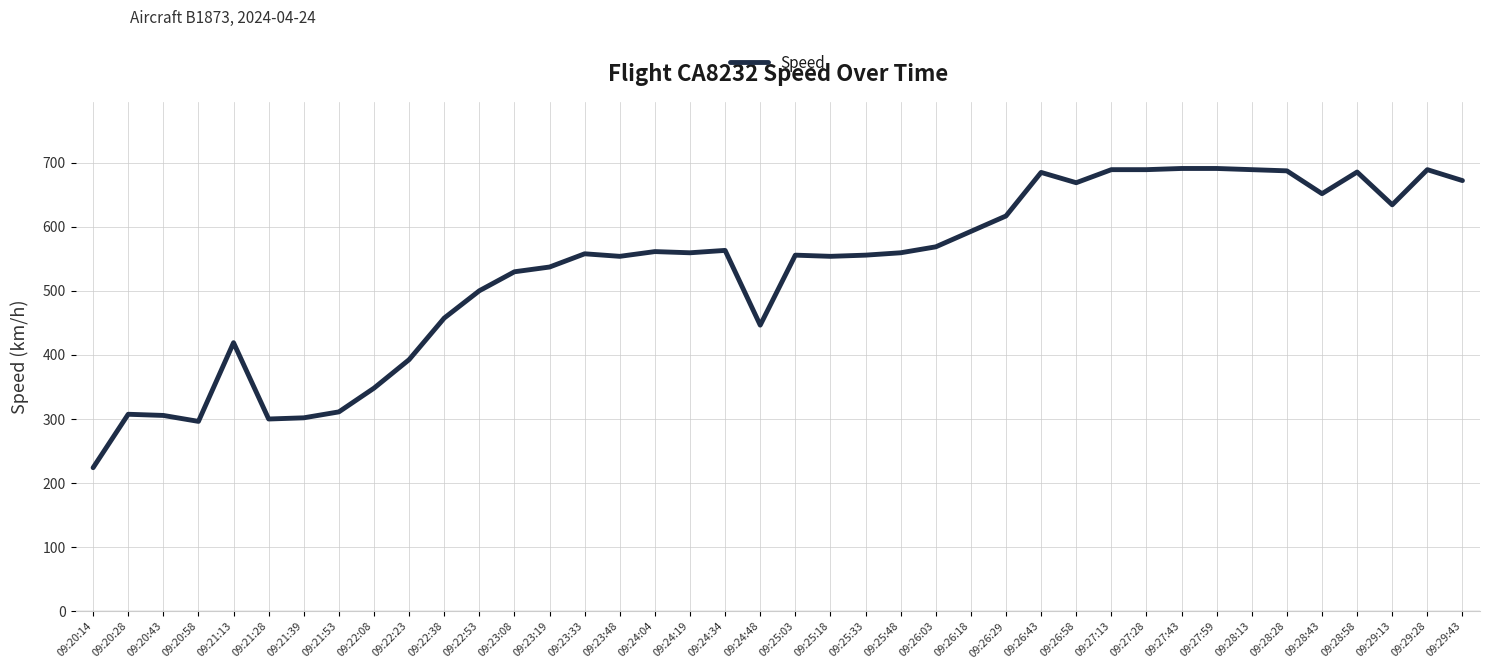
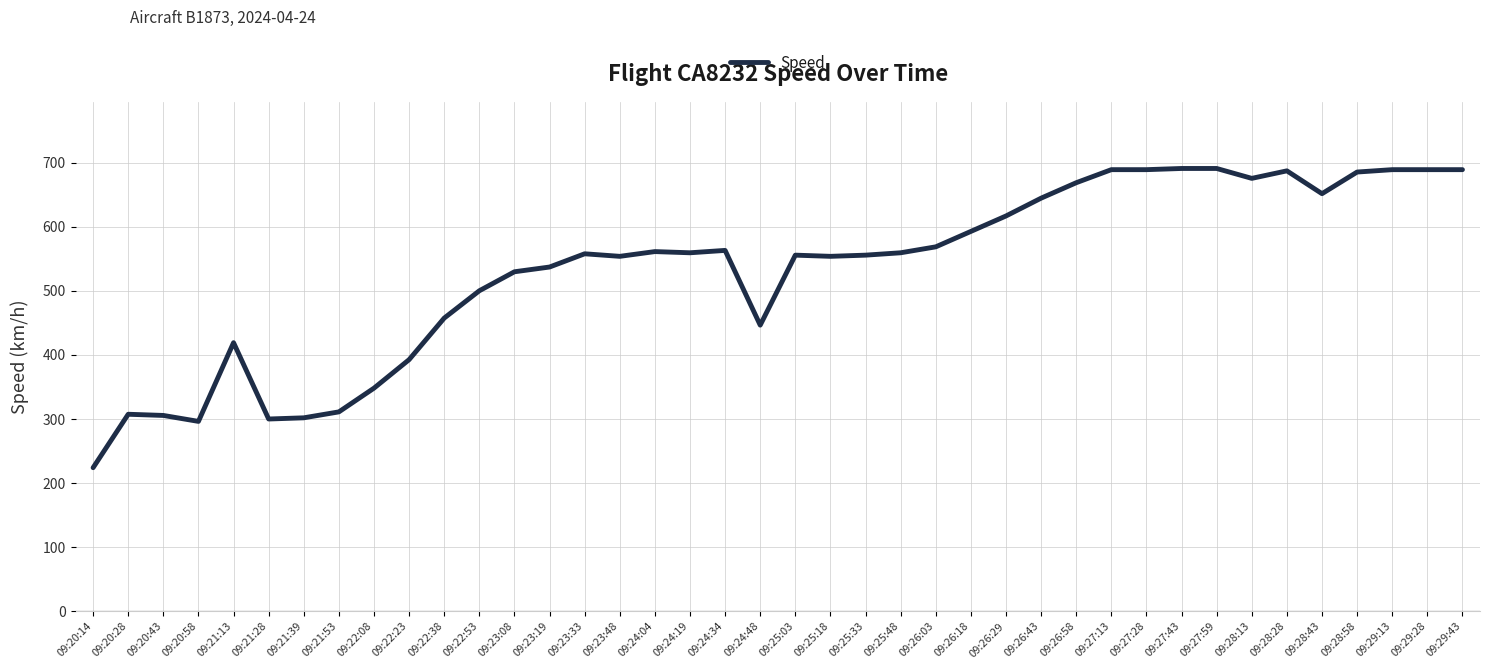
  {
    "09:20:14": 220,
    "09:20:28": 310,
    "09:20:43": 310,
    "09:20:58": 300,
    "09:21:13": 420,
    "09:21:28": 300,
    "09:21:39": 300,
    "09:21:53": 310,
    "09:22:08": 350,
    "09:22:23": 390,
    "09:22:38": 460,
    "09:22:53": 500,
    "09:23:08": 530,
    "09:23:19": 540,
    "09:23:33": 560,
    "09:23:48": 550,
    "09:24:04": 560,
    "09:24:19": 560,
    "09:24:34": 560,
    "09:24:48": 450,
    "09:25:03": 560,
    "09:25:18": 550,
    "09:25:33": 560,
    "09:25:48": 560,
    "09:26:03": 570,
    "09:26:18": 590,
    "09:26:29": 620,
-   "09:26:43": 680,
+   "09:26:43": 640,
    "09:26:58": 670,
    "09:27:13": 690,
    "09:27:28": 690,
    "09:27:43": 690,
    "09:27:59": 690,
-   "09:28:13": 690,
+   "09:28:13": 680,
    "09:28:28": 690,
    "09:28:43": 650,
    "09:28:58": 690,
-   "09:29:13": 630,
+   "09:29:13": 690,
    "09:29:28": 690,
-   "09:29:43": 670
+   "09:29:43": 690
  }
